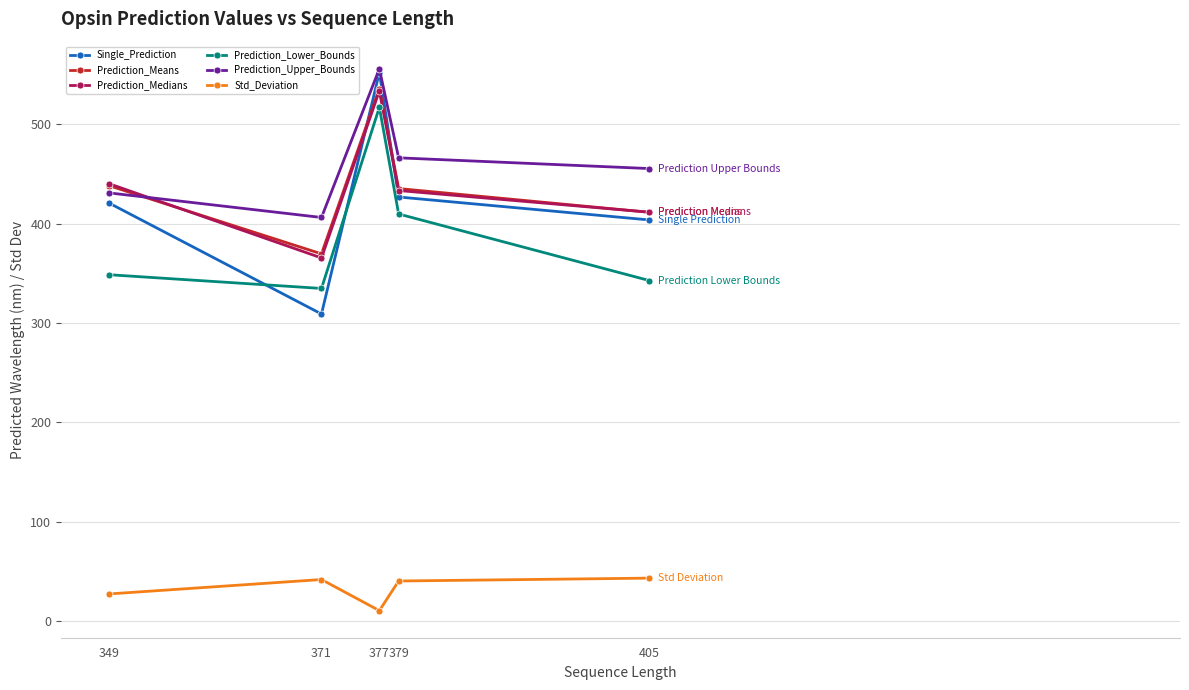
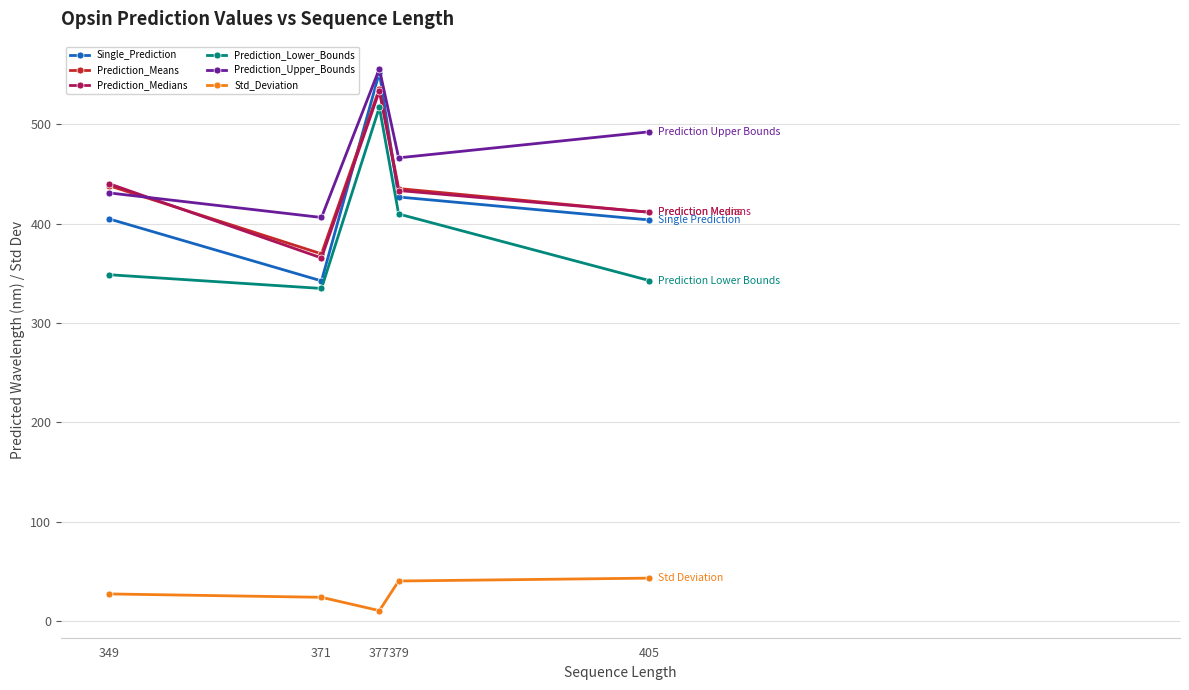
  {
    "Single_Prediction": {
-     "349": 420,
-     "371": 310,
+     "349": 400,
+     "371": 340,
      "377": 550,
      "379": 430,
      "405": 400
    },
    "Prediction_Lower_Bounds": {
      "349": 350,
      "371": 330,
      "377": 520,
      "379": 410,
      "405": 340
    },
    "Prediction_Upper_Bounds": {
      "349": 430,
      "371": 410,
      "377": 560,
      "379": 470,
-     "405": 460
+     "405": 490
    },
    "Std_Deviation": {
      "349": 30,
-     "371": 40,
+     "371": 20,
      "377": 10,
      "379": 40,
      "405": 40
    }
  }
